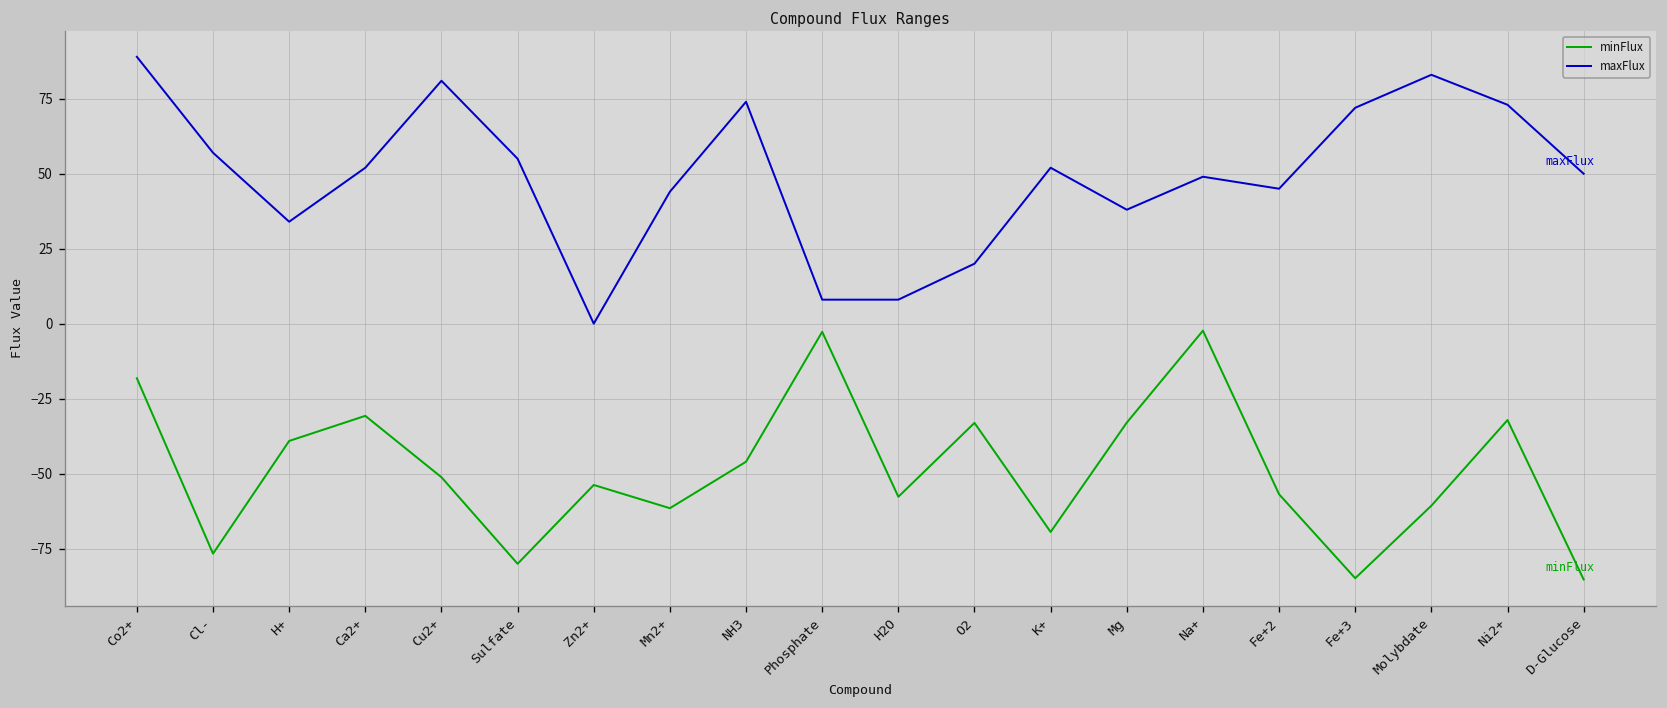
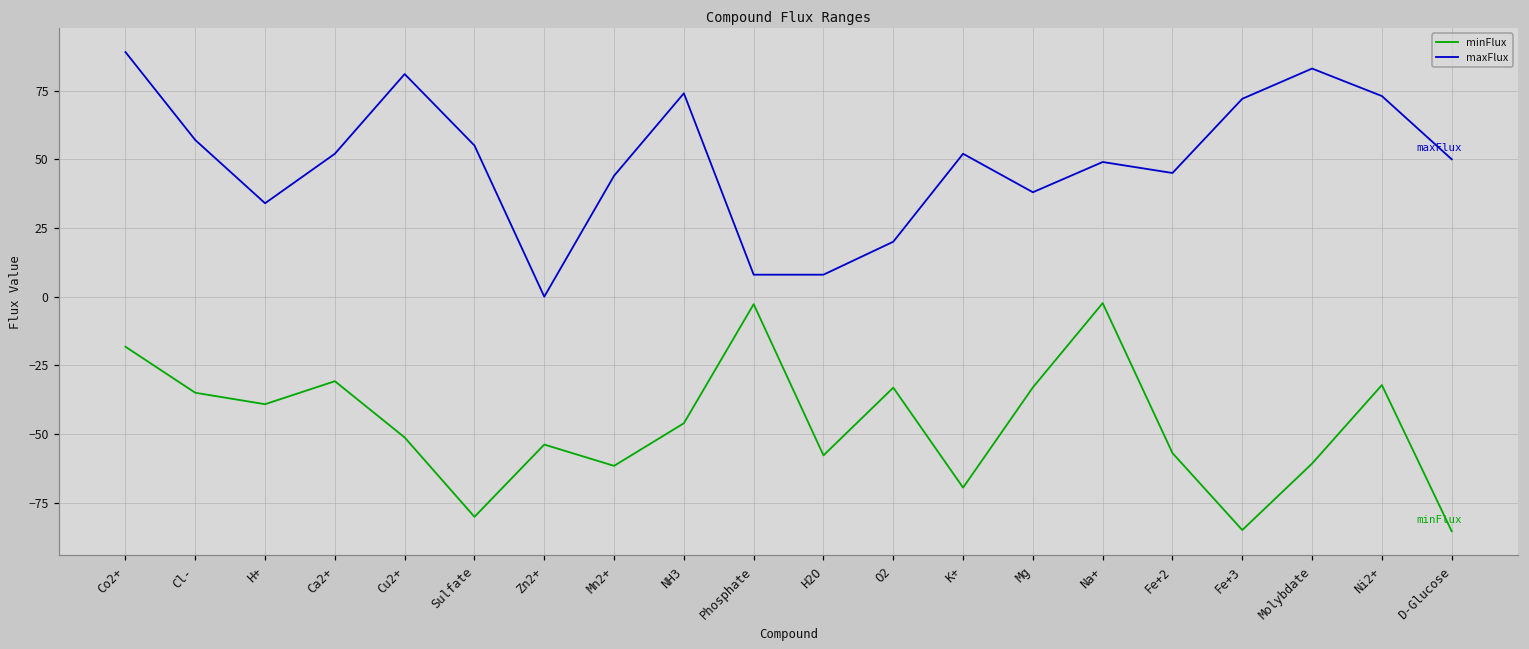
  {
    "minFlux": {
      "Co2+": -18,
-     "Cl-": -77,
+     "Cl-": -35,
      "H+": -39,
      "Ca2+": -31,
      "Cu2+": -51,
      "Sulfate": -80,
      "Zn2+": -54,
      "Mn2+": -62,
      "NH3": -46,
      "Phosphate": -3,
      "H2O": -58,
      "O2": -33,
      "K+": -69,
      "Mg": -33,
      "Na+": -2,
      "Fe+2": -57,
      "Fe+3": -85,
      "Molybdate": -61,
      "Ni2+": -32,
      "D-Glucose": -85
    },
    "maxFlux": {
      "Co2+": 89,
      "Cl-": 57,
      "H+": 34,
      "Ca2+": 52,
      "Cu2+": 81,
      "Sulfate": 55,
      "Zn2+": 0,
      "Mn2+": 44,
      "NH3": 74,
      "Phosphate": 8,
      "H2O": 8,
      "O2": 20,
      "K+": 52,
      "Mg": 38,
      "Na+": 49,
      "Fe+2": 45,
      "Fe+3": 72,
      "Molybdate": 83,
      "Ni2+": 73,
      "D-Glucose": 50
    }
  }
